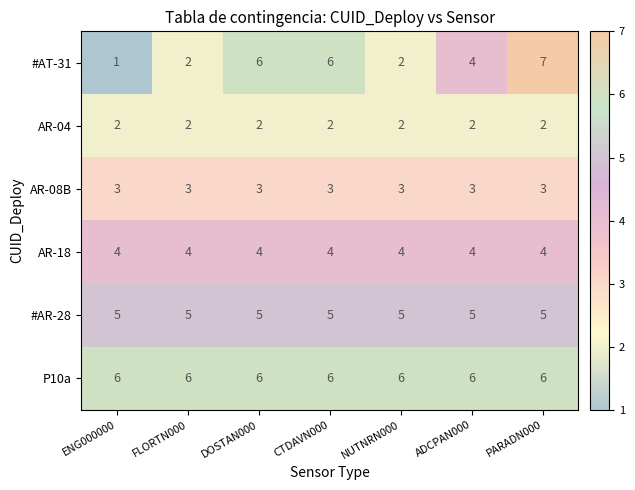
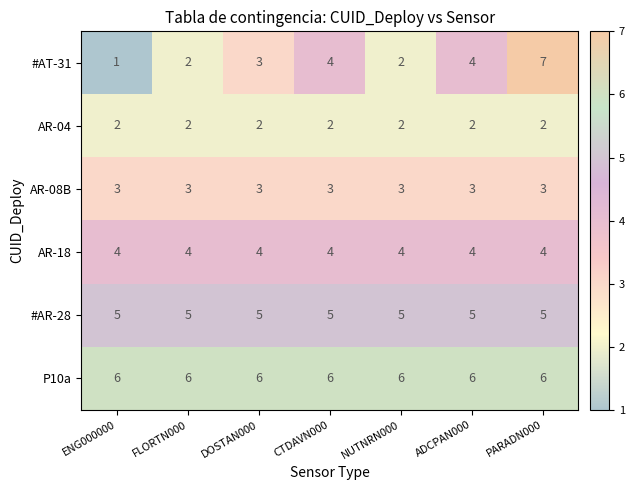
  {
    "#AT-31": {
      "ENG000000": 1,
      "FLORTN000": 2,
-     "DOSTAN000": 6,
-     "CTDAVN000": 6,
+     "DOSTAN000": 3,
+     "CTDAVN000": 4,
      "NUTNRN000": 2,
      "ADCPAN000": 4,
      "PARADN000": 7
    },
    "AR-04": {
      "ENG000000": 2,
      "FLORTN000": 2,
      "DOSTAN000": 2,
      "CTDAVN000": 2,
      "NUTNRN000": 2,
      "ADCPAN000": 2,
      "PARADN000": 2
    },
    "AR-08B": {
      "ENG000000": 3,
      "FLORTN000": 3,
      "DOSTAN000": 3,
      "CTDAVN000": 3,
      "NUTNRN000": 3,
      "ADCPAN000": 3,
      "PARADN000": 3
    },
    "AR-18": {
      "ENG000000": 4,
      "FLORTN000": 4,
      "DOSTAN000": 4,
      "CTDAVN000": 4,
      "NUTNRN000": 4,
      "ADCPAN000": 4,
      "PARADN000": 4
    },
    "#AR-28": {
      "ENG000000": 5,
      "FLORTN000": 5,
      "DOSTAN000": 5,
      "CTDAVN000": 5,
      "NUTNRN000": 5,
      "ADCPAN000": 5,
      "PARADN000": 5
    },
    "P10a": {
      "ENG000000": 6,
      "FLORTN000": 6,
      "DOSTAN000": 6,
      "CTDAVN000": 6,
      "NUTNRN000": 6,
      "ADCPAN000": 6,
      "PARADN000": 6
    }
  }
